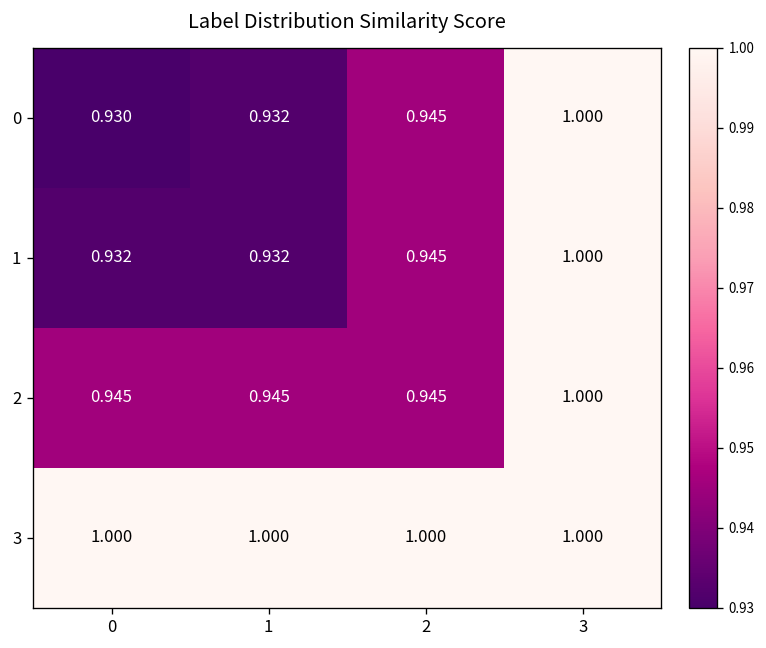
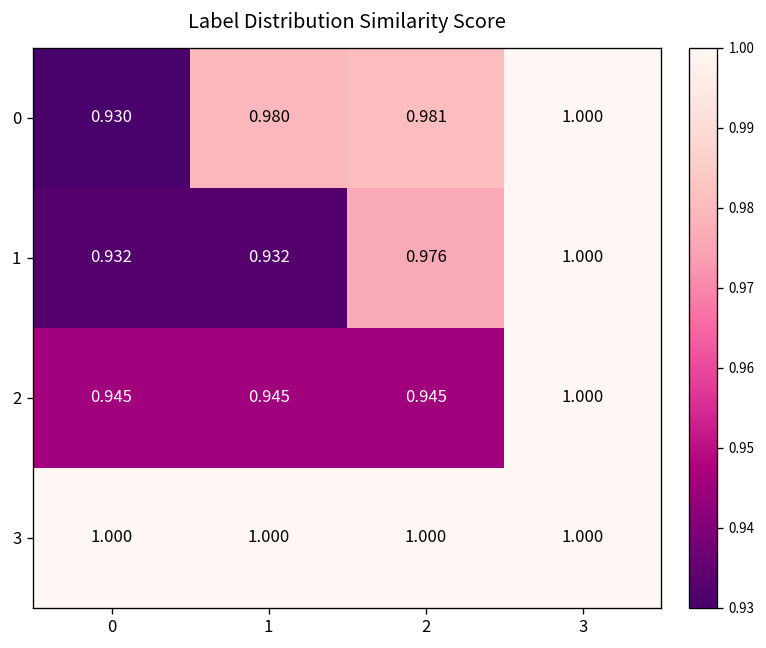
  {
    "0": {
      "0": 0.930,
-     "1": 0.932,
-     "2": 0.945,
+     "1": 0.980,
+     "2": 0.981,
      "3": 1.000
    },
    "1": {
      "0": 0.932,
      "1": 0.932,
-     "2": 0.945,
+     "2": 0.976,
      "3": 1.000
    },
    "2": {
      "0": 0.945,
      "1": 0.945,
      "2": 0.945,
      "3": 1.000
    },
    "3": {
      "0": 1.000,
      "1": 1.000,
      "2": 1.000,
      "3": 1.000
    }
  }
